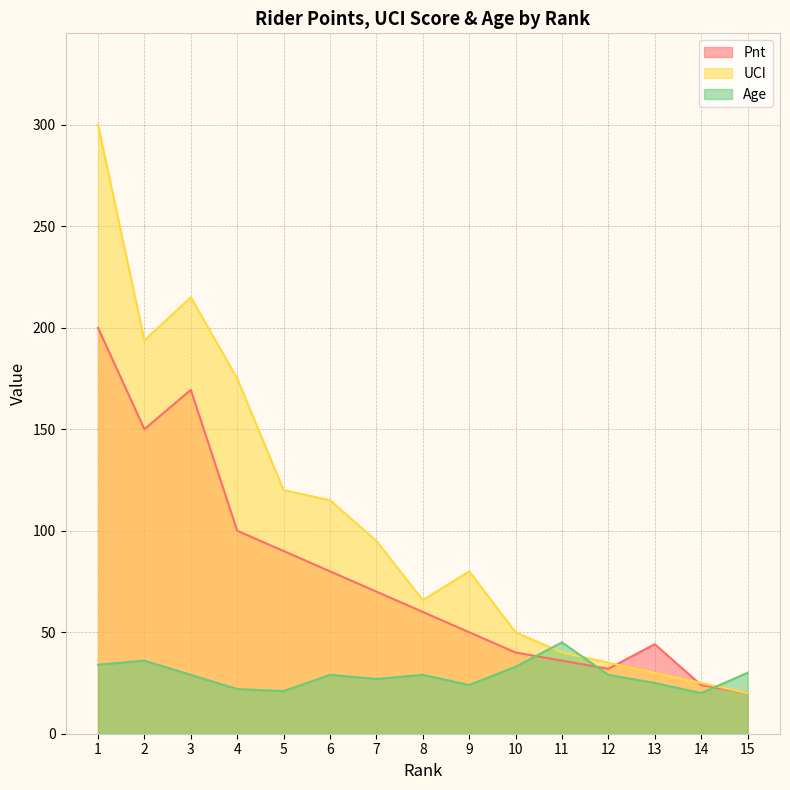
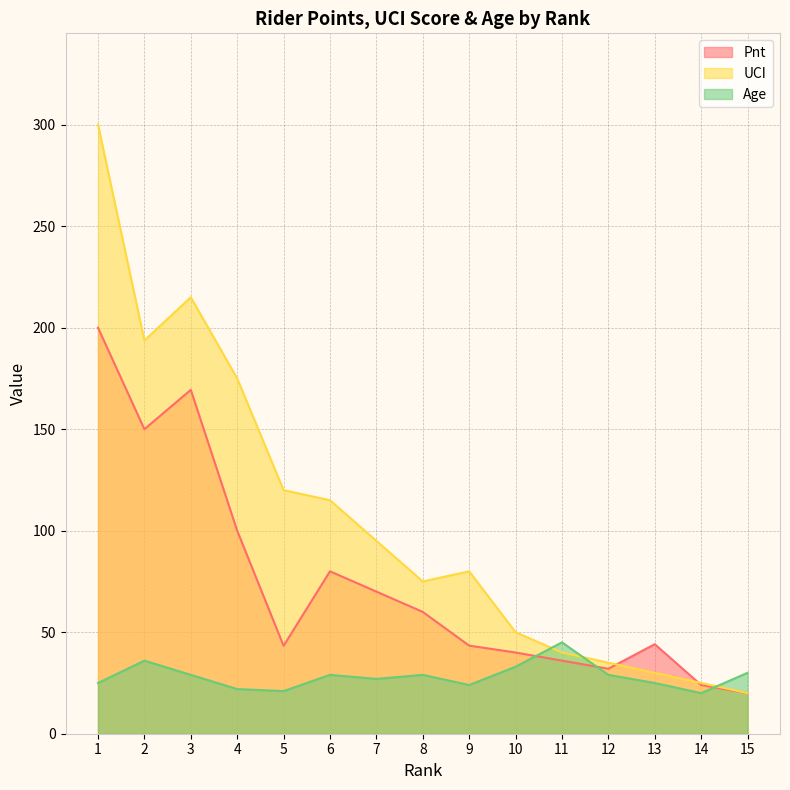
  {
    "Pnt": {
      "1": 200,
      "2": 150,
      "3": 169,
      "4": 100,
-     "5": 90,
+     "5": 43,
      "6": 80,
      "7": 70,
      "8": 60,
-     "9": 50,
+     "9": 43,
      "10": 40,
      "11": 36,
      "12": 32,
      "13": 44
    },
    "UCI": {
      "1": 300,
      "2": 194,
      "3": 215,
      "4": 175,
      "5": 120,
      "6": 115,
      "7": 95,
-     "8": 66,
+     "8": 75,
      "9": 80,
      "10": 50,
      "11": 40,
      "12": 35,
      "13": 30
    },
    "Age": {
-     "1": 34,
+     "1": 25,
      "2": 36,
      "3": 29,
      "4": 22,
      "5": 21,
      "6": 29,
      "7": 27,
      "8": 29,
      "9": 24,
      "10": 33,
      "11": 45,
      "12": 29,
      "13": 25,
      "14": 20,
      "15": 30
    }
  }
